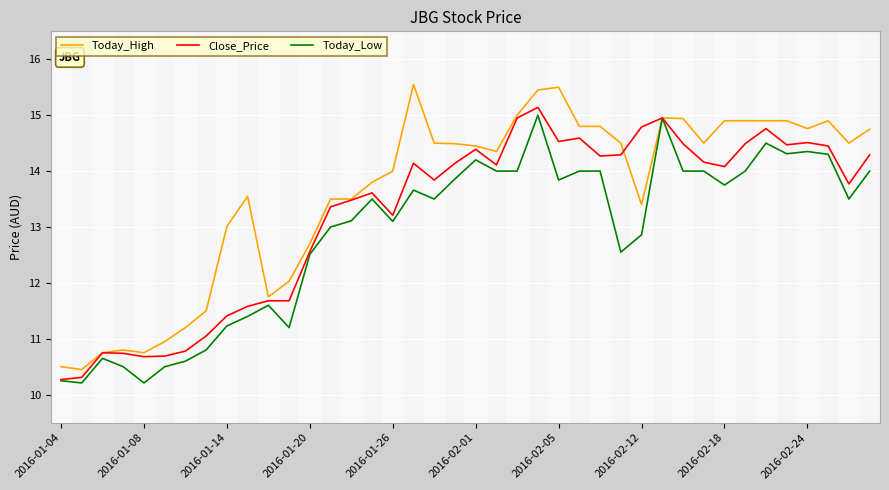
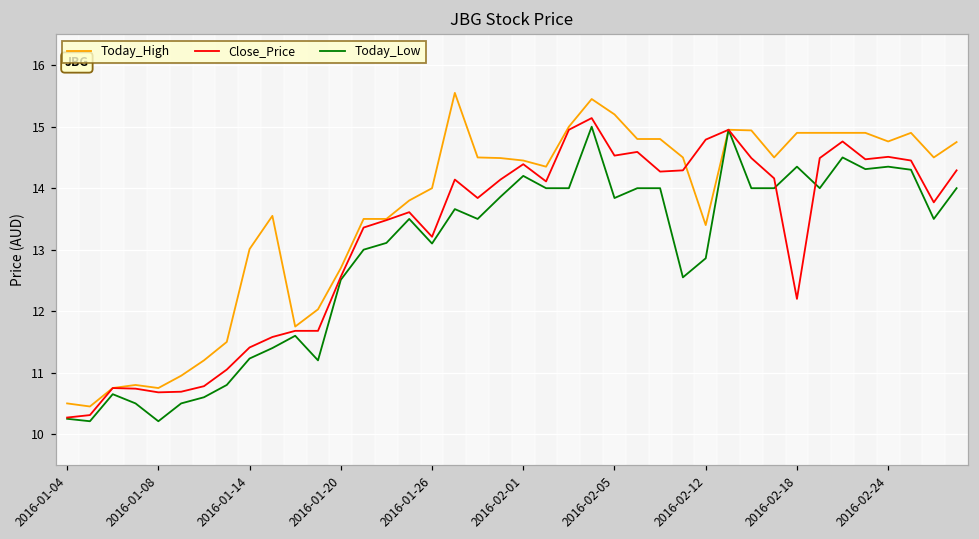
  {
    "Today_High": {
      "2016-01-04": 10.5,
      "2016-01-08": 10.8,
      "2016-01-14": 13.0,
      "2016-01-20": 12.7,
      "2016-01-26": 14.0,
      "2016-02-01": 14.5,
-     "2016-02-05": 15.5,
+     "2016-02-05": 15.2,
      "2016-02-12": 13.4,
      "2016-02-18": 14.9,
      "2016-02-24": 14.8
    },
    "Close_Price": {
      "2016-01-08": 10.7,
      "2016-01-14": 11.4,
      "2016-01-20": 12.6,
      "2016-01-26": 13.2,
      "2016-02-01": 14.4,
      "2016-02-05": 14.5,
      "2016-02-12": 14.8,
-     "2016-02-18": 14.1,
+     "2016-02-18": 12.2,
      "2016-02-24": 14.5
    },
    "Today_Low": {
      "2016-01-08": 10.2,
      "2016-01-14": 11.2,
      "2016-01-20": 12.5,
      "2016-01-26": 13.1,
      "2016-02-01": 14.2,
      "2016-02-05": 13.8,
      "2016-02-12": 12.9,
-     "2016-02-18": 13.8,
+     "2016-02-18": 14.4,
      "2016-02-24": 14.4
    }
  }
